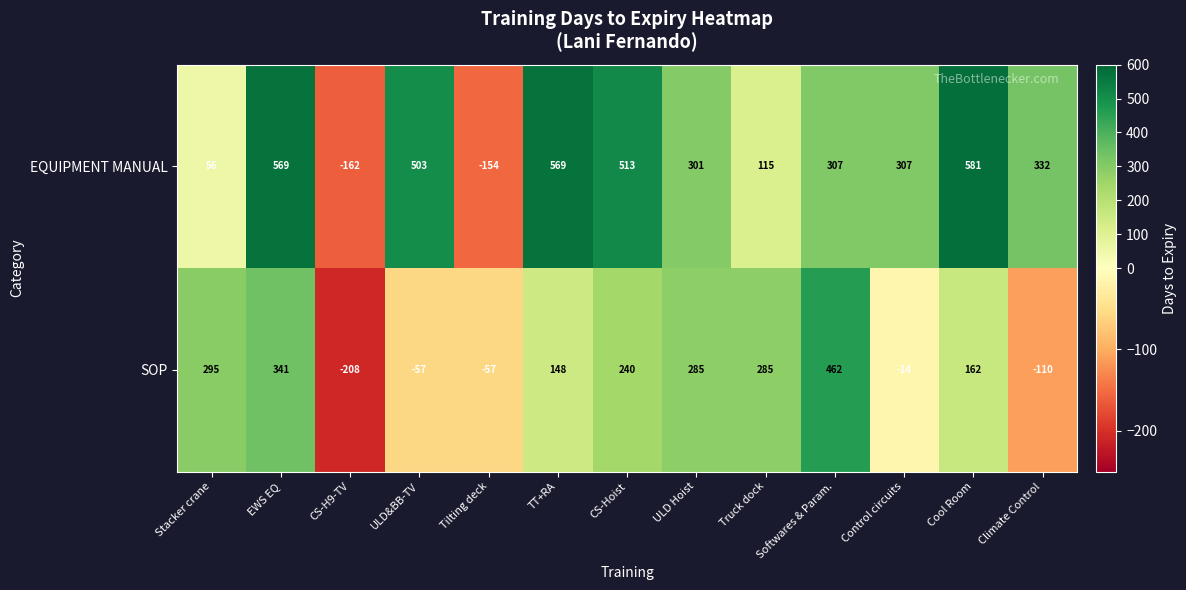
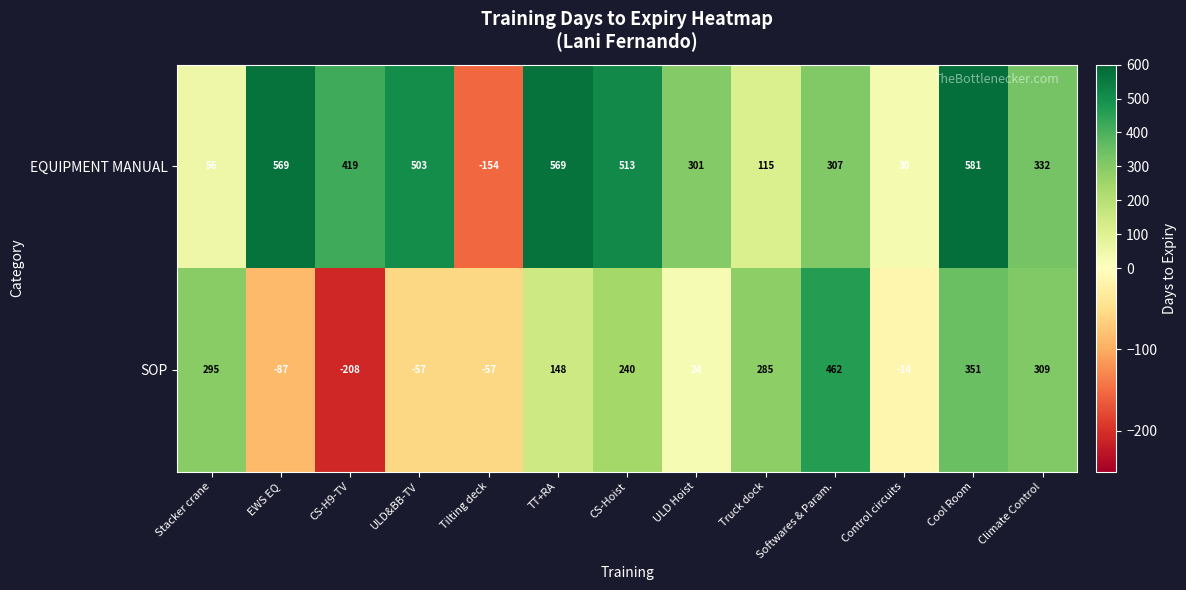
  {
    "EQUIPMENT MANUAL": {
      "Stacker crane": 56,
      "EWS EQ": 569,
-     "CS-H9-TV": -162,
+     "CS-H9-TV": 419,
      "ULD&BB-TV": 503,
      "Tilting deck": -154,
      "TT+RA": 569,
      "CS-Hoist": 513,
      "ULD Hoist": 301,
      "Truck dock": 115,
      "Softwares & Param.": 307,
-     "Control circuits": 307,
+     "Control circuits": 30,
      "Climate Control": 332
    },
    "SOP": {
      "Stacker crane": 295,
-     "EWS EQ": 341,
+     "EWS EQ": -87,
      "CS-H9-TV": -208,
      "ULD&BB-TV": -57,
      "Tilting deck": -57,
      "TT+RA": 148,
      "CS-Hoist": 240,
-     "ULD Hoist": 285,
+     "ULD Hoist": 24,
      "Truck dock": 285,
      "Softwares & Param.": 462,
      "Control circuits": -14,
-     "Cool Room": 162,
-     "Climate Control": -110
+     "Cool Room": 351,
+     "Climate Control": 309
    }
  }
